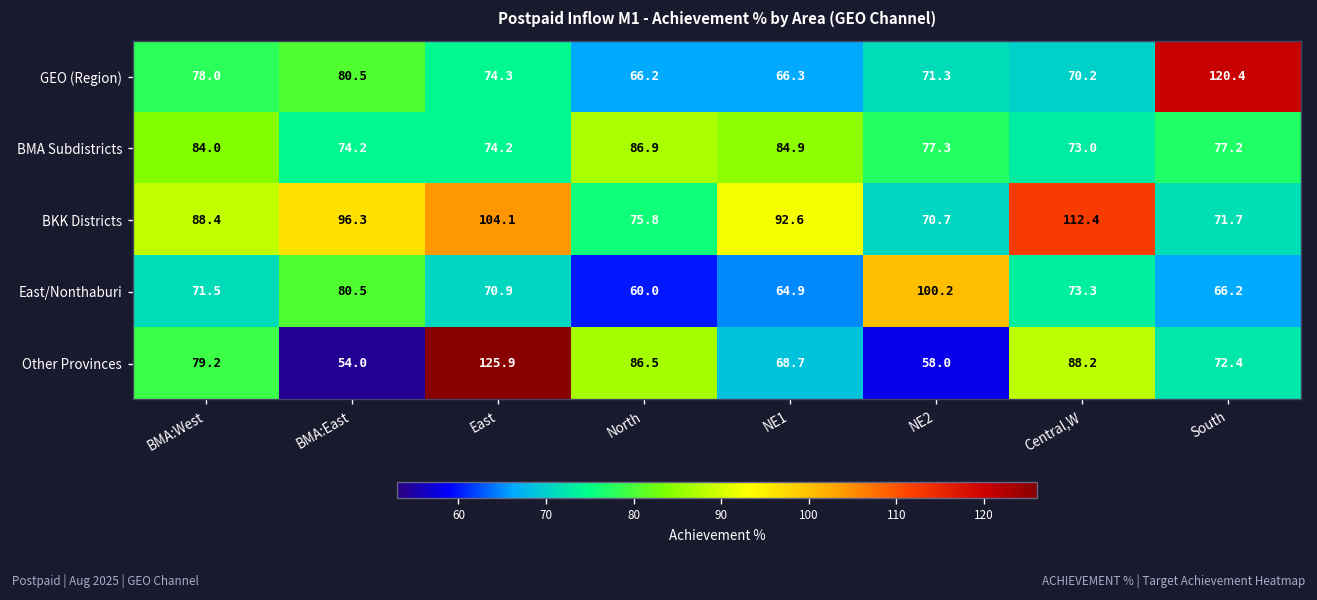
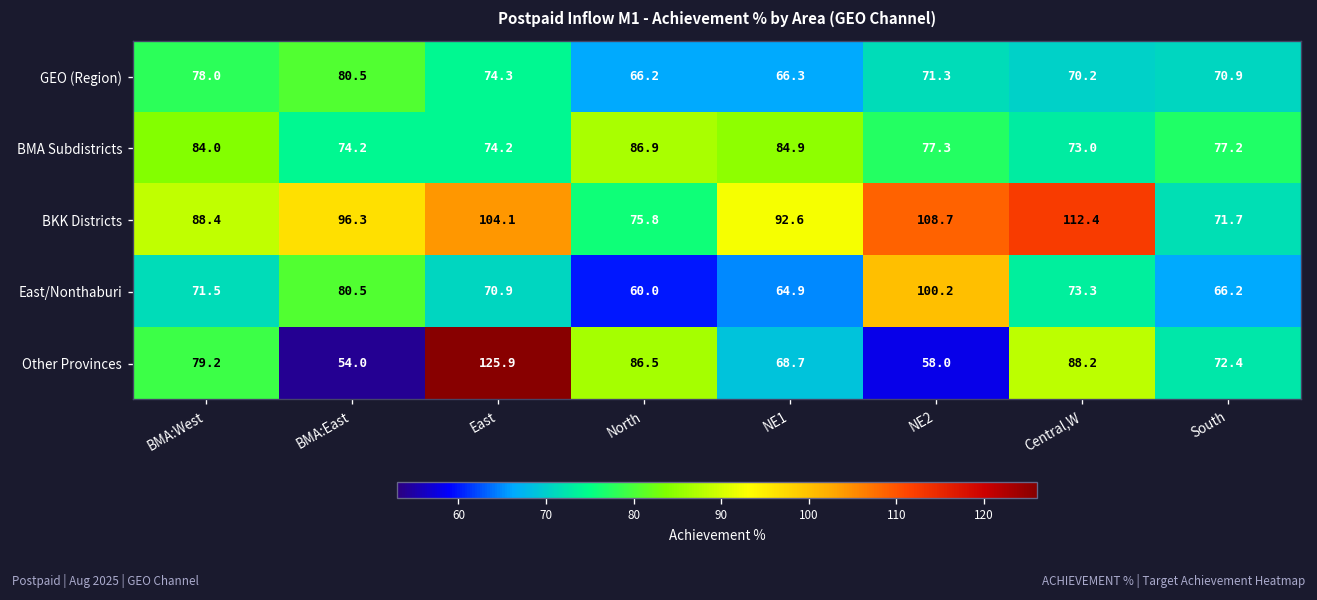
  {
    "GEO (Region)": {
      "BMA:West": 78.0,
      "BMA:East": 80.5,
      "East": 74.3,
      "North": 66.2,
      "NE1": 66.3,
      "NE2": 71.3,
      "Central,W": 70.2,
-     "South": 120.4
+     "South": 70.9
    },
    "BMA Subdistricts": {
      "BMA:West": 84.0,
      "BMA:East": 74.2,
      "East": 74.2,
      "North": 86.9,
      "NE1": 84.9,
      "NE2": 77.3,
      "Central,W": 73.0,
      "South": 77.2
    },
    "BKK Districts": {
      "BMA:West": 88.4,
      "BMA:East": 96.3,
      "East": 104.1,
      "North": 75.8,
      "NE1": 92.6,
-     "NE2": 70.7,
+     "NE2": 108.7,
      "Central,W": 112.4,
      "South": 71.7
    },
    "East/Nonthaburi": {
      "BMA:West": 71.5,
      "BMA:East": 80.5,
      "East": 70.9,
      "North": 60.0,
      "NE1": 64.9,
      "NE2": 100.2,
      "Central,W": 73.3,
      "South": 66.2
    },
    "Other Provinces": {
      "BMA:West": 79.2,
      "BMA:East": 54.0,
      "East": 125.9,
      "North": 86.5,
      "NE1": 68.7,
      "NE2": 58.0,
      "Central,W": 88.2,
      "South": 72.4
    }
  }
